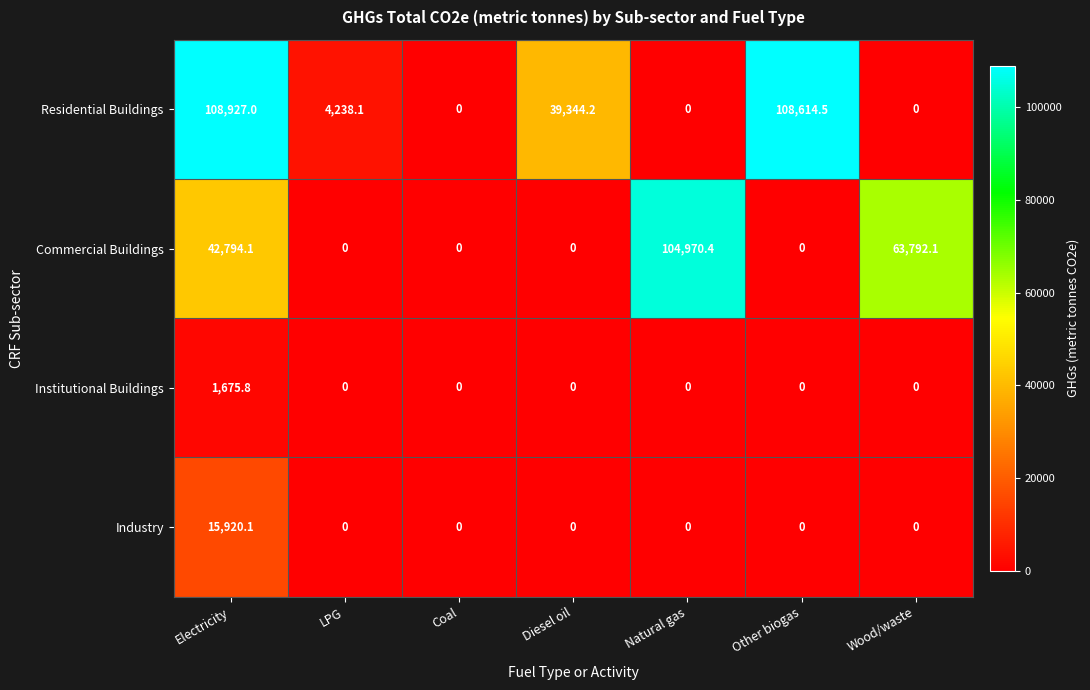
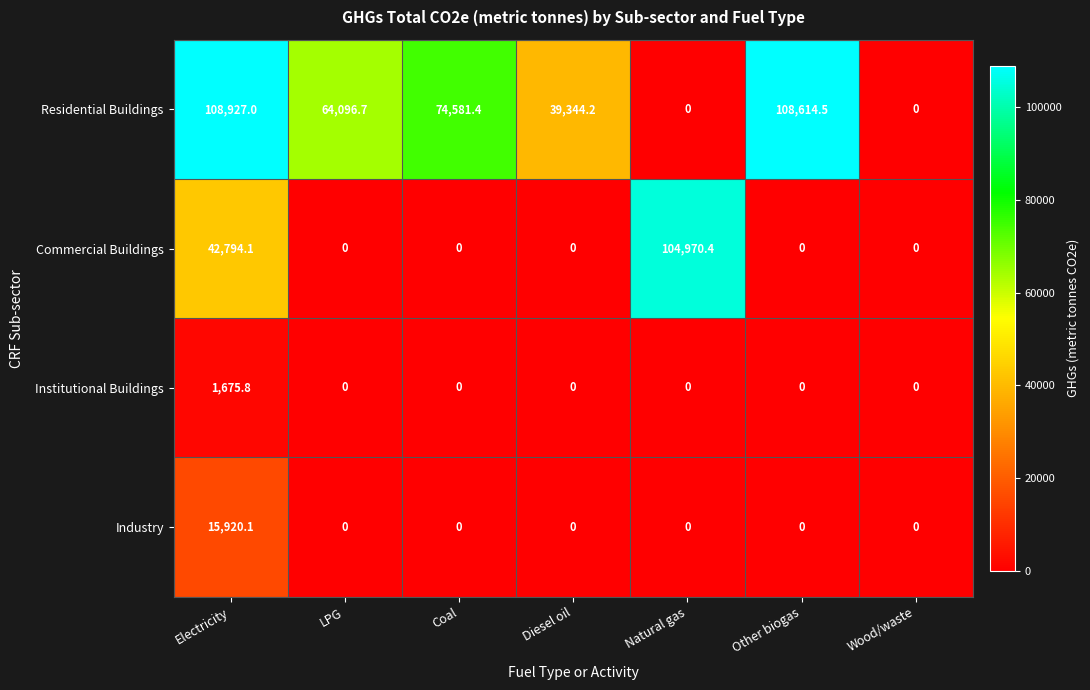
  {
    "Residential Buildings": {
      "Electricity": "108,927.0",
-     "LPG": "4,238.1",
-     "Coal": "0",
+     "LPG": "64,096.7",
+     "Coal": "74,581.4",
      "Diesel oil": "39,344.2",
      "Natural gas": "0",
      "Other biogas": "108,614.5",
      "Wood/waste": "0"
    },
    "Commercial Buildings": {
      "Electricity": "42,794.1",
      "LPG": "0",
      "Coal": "0",
      "Diesel oil": "0",
      "Natural gas": "104,970.4",
      "Other biogas": "0",
-     "Wood/waste": "63,792.1"
+     "Wood/waste": "0"
    },
    "Institutional Buildings": {
      "Electricity": "1,675.8",
      "LPG": "0",
      "Coal": "0",
      "Diesel oil": "0",
      "Natural gas": "0",
      "Other biogas": "0",
      "Wood/waste": "0"
    },
    "Industry": {
      "Electricity": "15,920.1",
      "LPG": "0",
      "Coal": "0",
      "Diesel oil": "0",
      "Natural gas": "0",
      "Other biogas": "0",
      "Wood/waste": "0"
    }
  }
